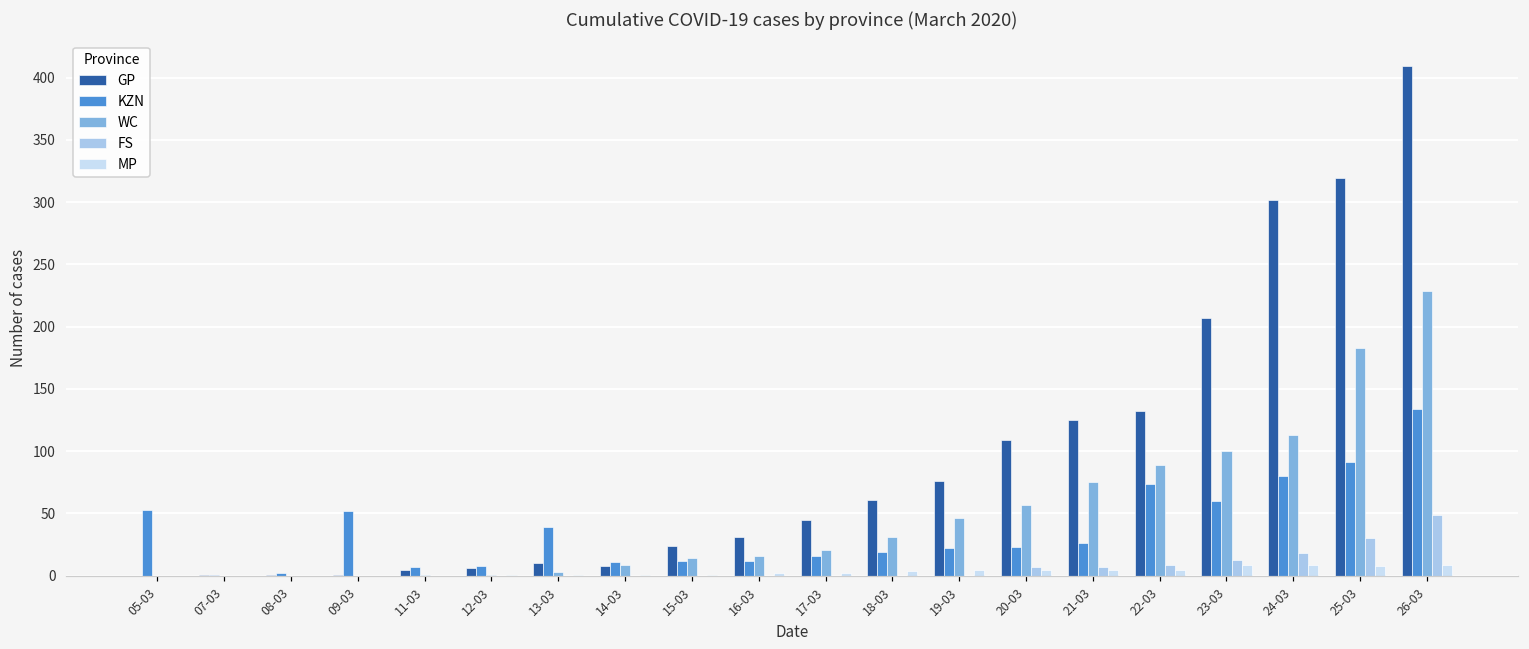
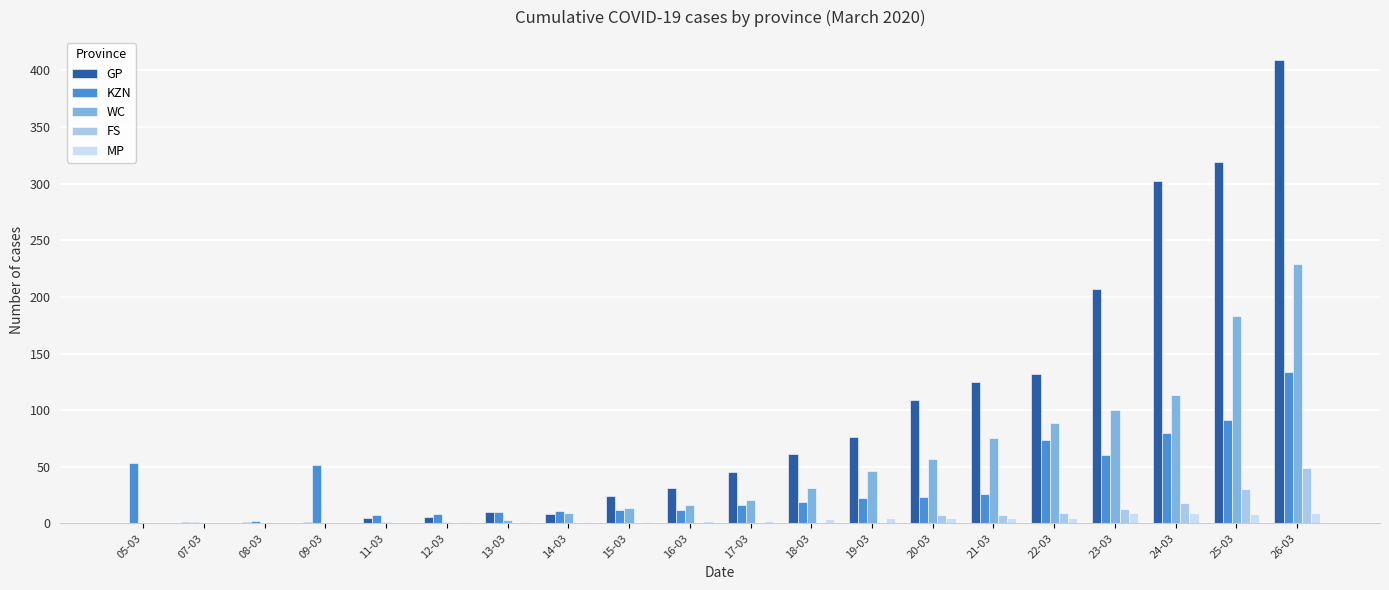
  {
    "GP": {
      "05-03": 0,
      "11-03": 5,
      "12-03": 6,
      "13-03": 10,
      "14-03": 8,
      "15-03": 24,
      "16-03": 31,
      "17-03": 45,
      "18-03": 61,
      "19-03": 76,
      "20-03": 109,
      "21-03": 125,
      "22-03": 132,
      "23-03": 207,
      "24-03": 302,
      "25-03": 319,
      "26-03": 409
    },
    "KZN": {
      "05-03": 53,
      "09-03": 52,
      "11-03": 7,
      "12-03": 8,
-     "13-03": 39,
+     "13-03": 10,
      "14-03": 11,
      "15-03": 12,
      "16-03": 12,
      "17-03": 16,
      "18-03": 19,
      "19-03": 22,
      "20-03": 23,
      "21-03": 26,
      "22-03": 74,
      "23-03": 60,
      "24-03": 80,
      "25-03": 91,
      "26-03": 134
    }
  }
